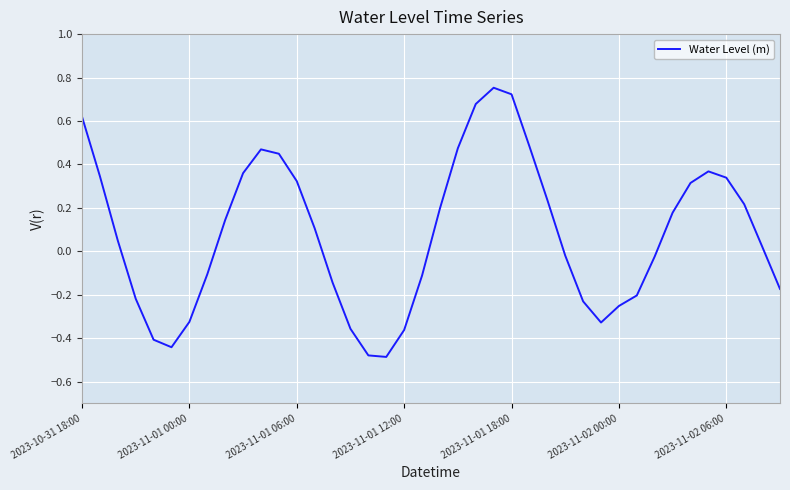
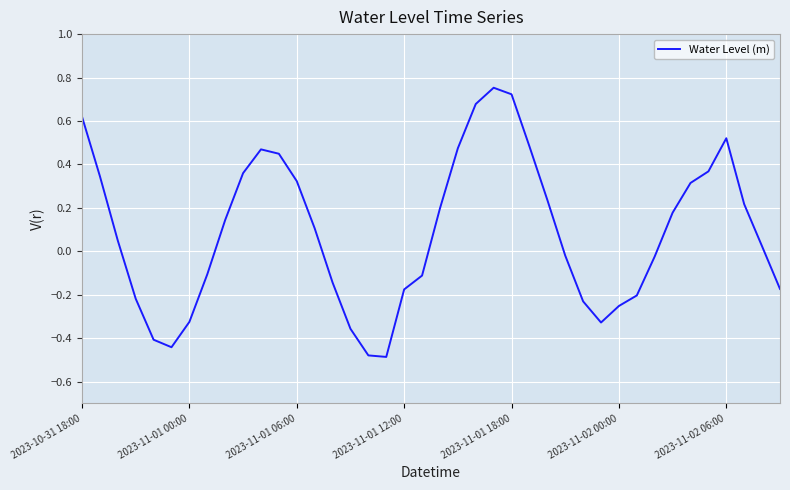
  {
    "2023-10-31 18:00": 0.62,
    "2023-11-01 00:00": -0.32,
    "2023-11-01 06:00": 0.32,
-   "2023-11-01 12:00": -0.36,
+   "2023-11-01 12:00": -0.18,
    "2023-11-01 18:00": 0.72,
    "2023-11-02 00:00": -0.25,
-   "2023-11-02 06:00": 0.34
+   "2023-11-02 06:00": 0.52
  }
